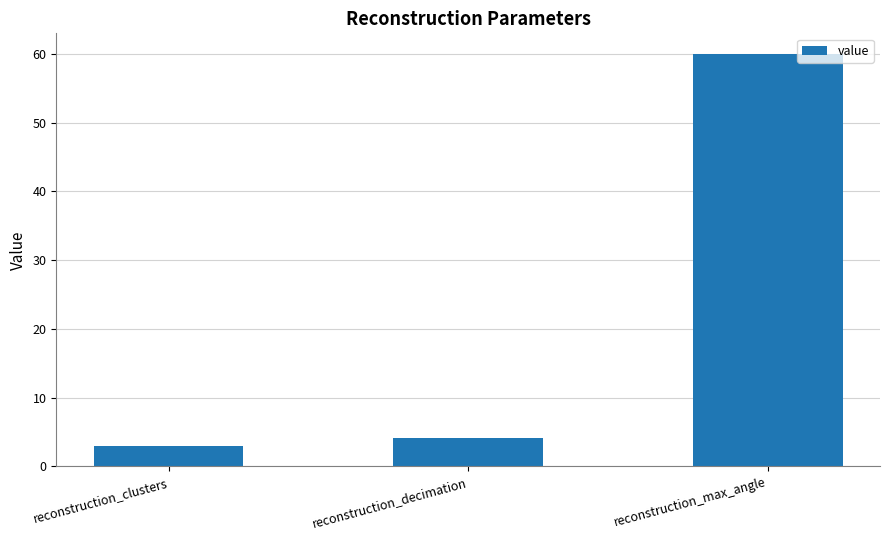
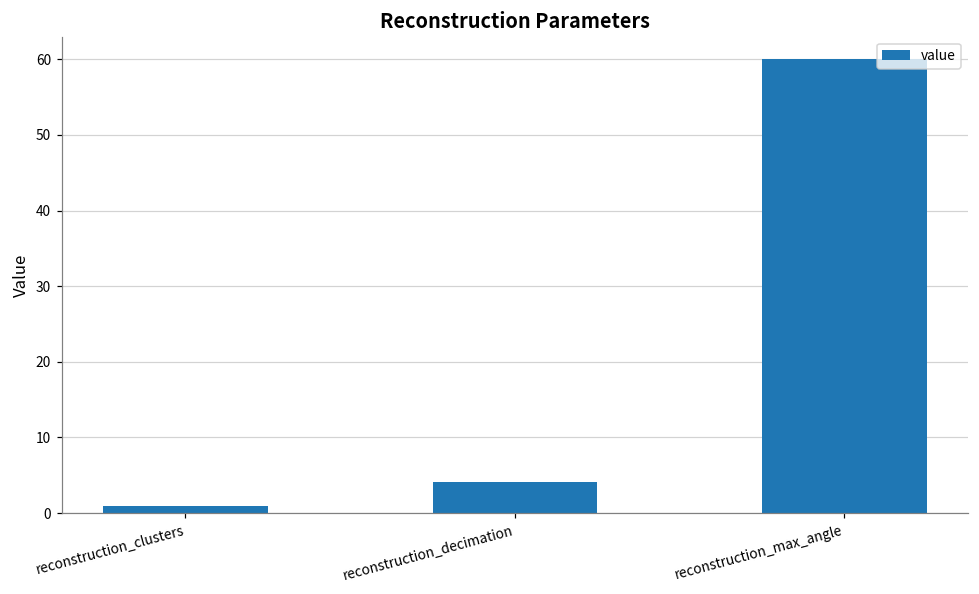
  {
-   "reconstruction_clusters": 3,
+   "reconstruction_clusters": 1,
    "reconstruction_decimation": 4,
    "reconstruction_max_angle": 60
  }
